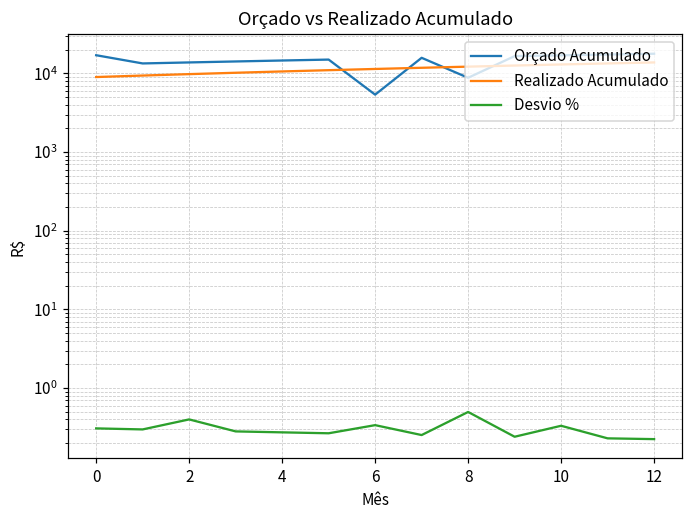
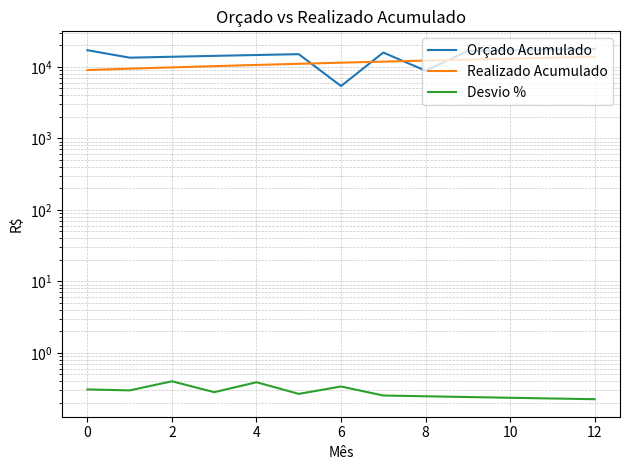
  {
    "Orçado Acumulado": {
      "0": 17000,
      "2": 14000,
      "4": 15000,
      "6": 5000
    },
    "Realizado Acumulado": {
      "0": 9000,
      "2": 10000,
      "4": 11000,
      "6": 11000
    },
    "Desvio %": {
      "0": 0.31,
      "2": 0.4,
-     "4": 0.27,
+     "4": 0.4,
      "6": 0.3,
-     "8": 0.5,
-     "10": 0.3,
+     "8": 0.25,
+     "10": 0.24,
      "12": 0.22
    }
  }
